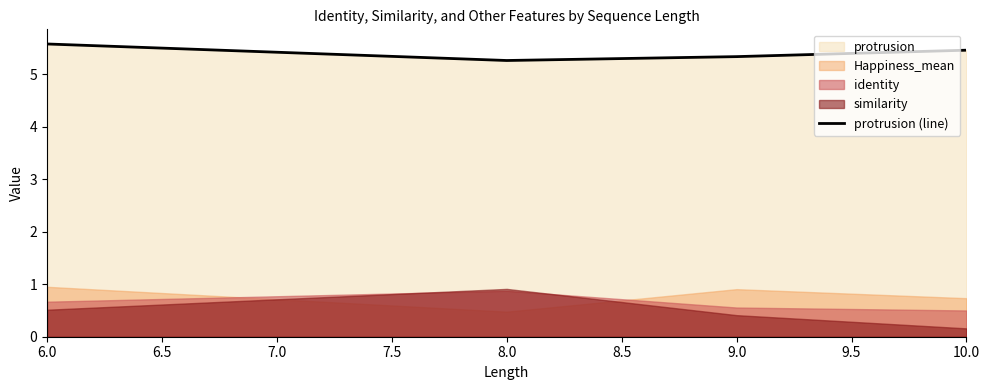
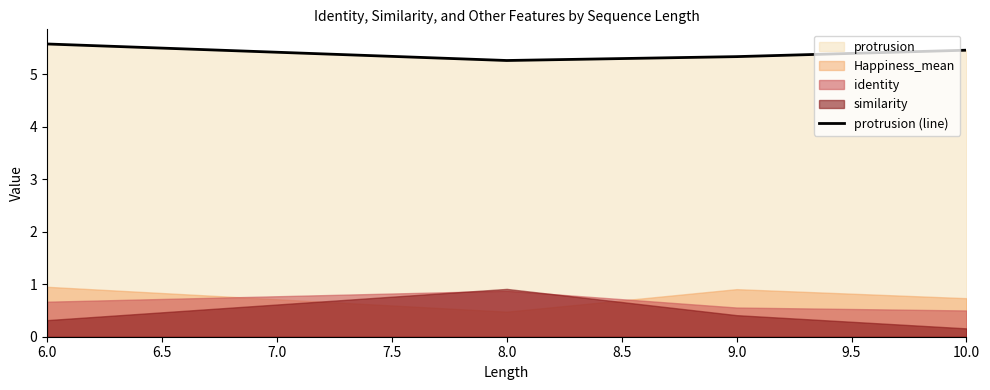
  {
    "protrusion": {
      "6.0": 5.6,
      "8.0": 5.3,
      "9.0": 5.3,
      "10.0": 5.5
    },
    "Happiness_mean": {
      "6.0": 1.0,
      "8.0": 0.5,
      "9.0": 0.9,
      "10.0": 0.7
    },
    "identity": {
      "6.0": 0.7,
      "9.0": 0.6,
      "10.0": 0.5
    },
    "similarity": {
-     "6.0": 0.5,
+     "6.0": 0.3,
      "9.0": 0.4,
      "10.0": 0.2
    }
  }
